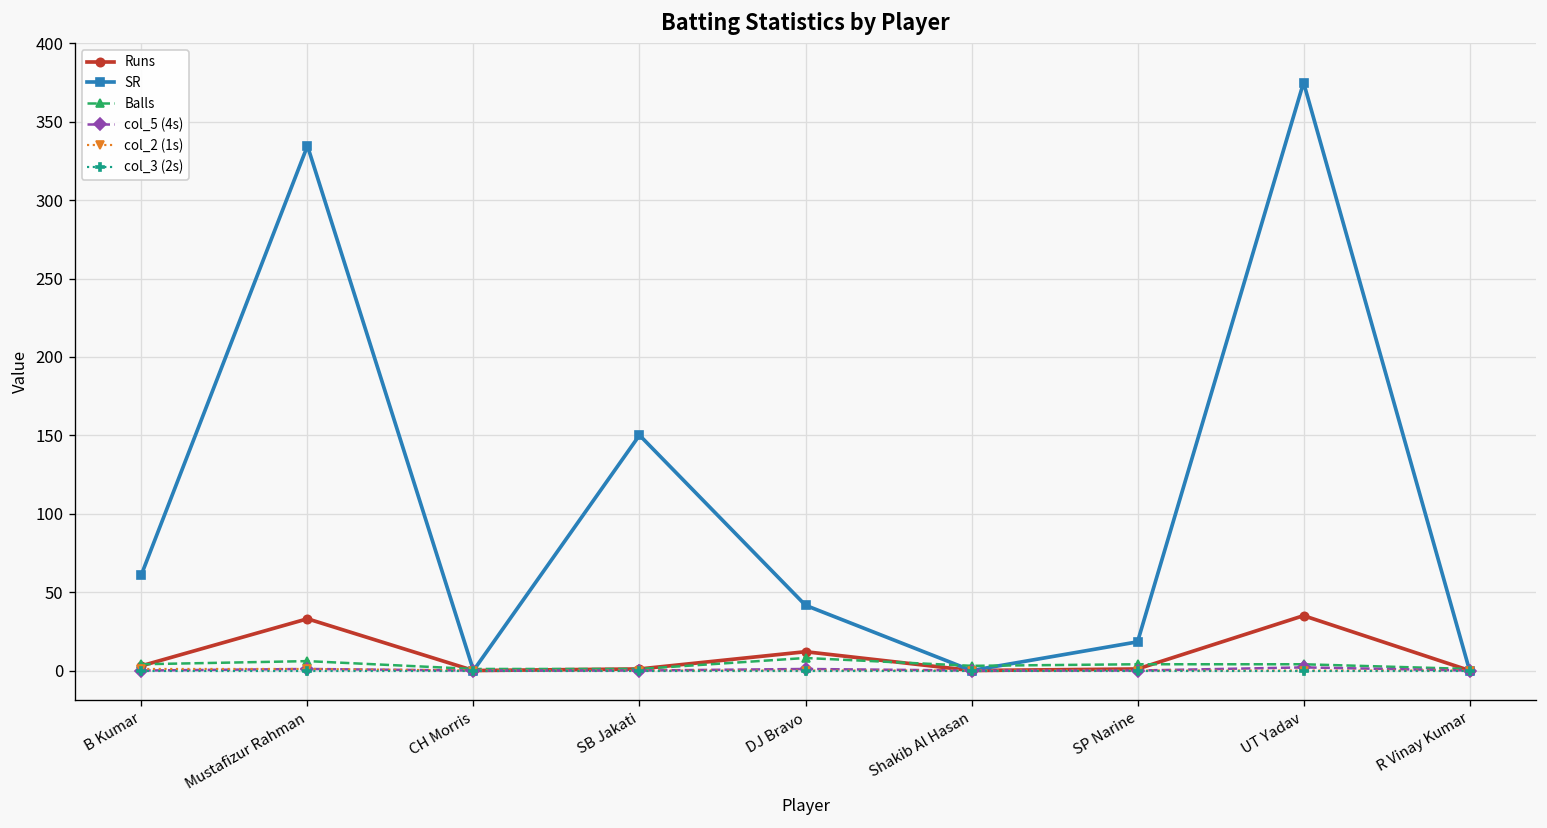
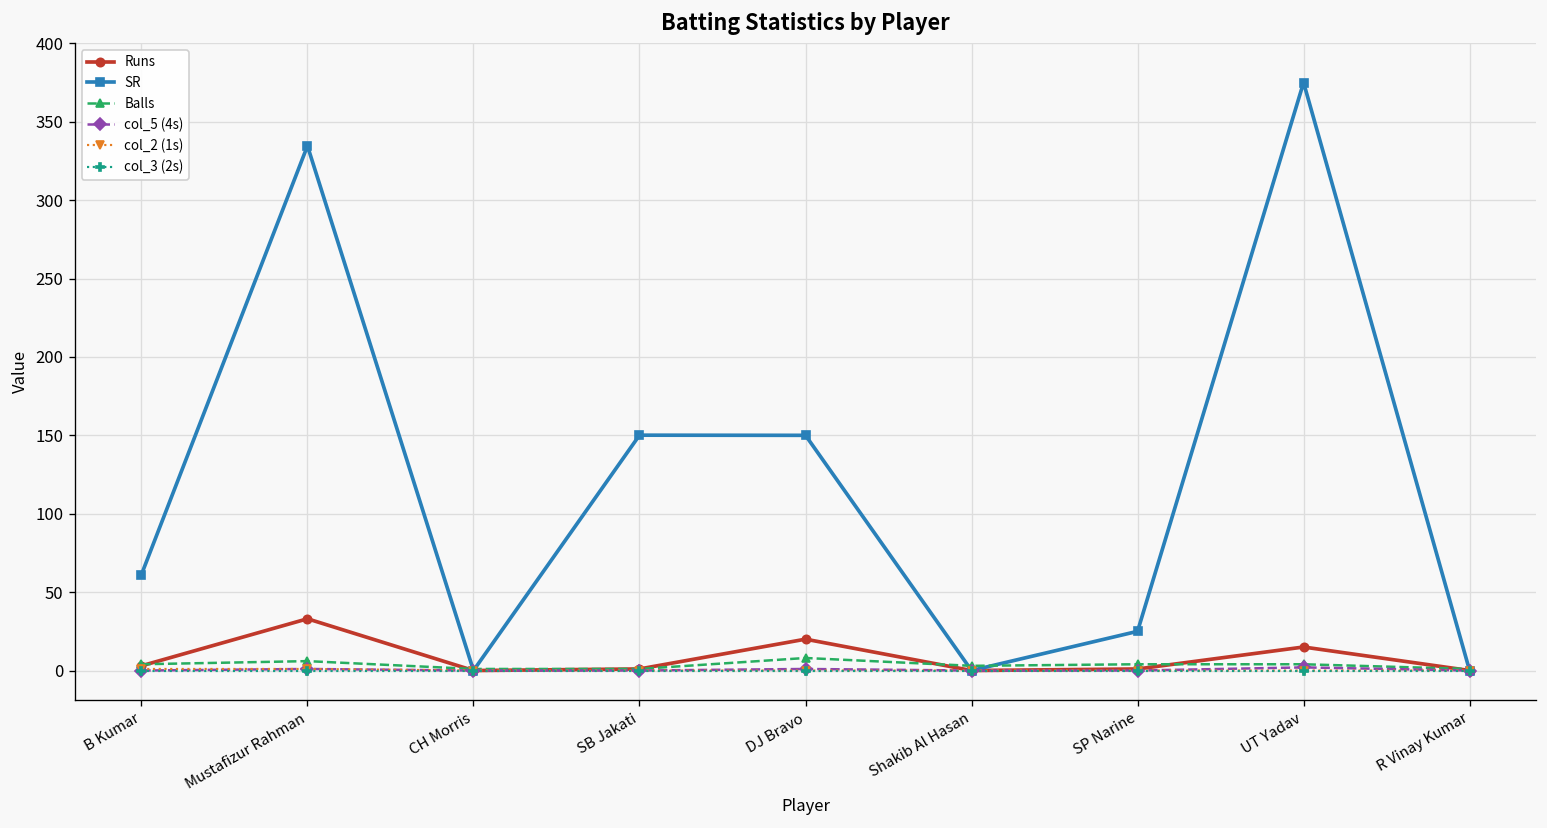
  {
    "Runs": {
      "Mustafizur Rahman": 33,
-     "DJ Bravo": 12,
-     "UT Yadav": 35
+     "DJ Bravo": 20,
+     "UT Yadav": 15
    },
    "SR": {
      "B Kumar": 61,
      "Mustafizur Rahman": 335,
      "SB Jakati": 150,
-     "DJ Bravo": 42,
-     "SP Narine": 18,
+     "DJ Bravo": 150,
+     "SP Narine": 25,
      "UT Yadav": 375
    },
    "col_5 (4s)": {
      "UT Yadav": 2
    }
  }
